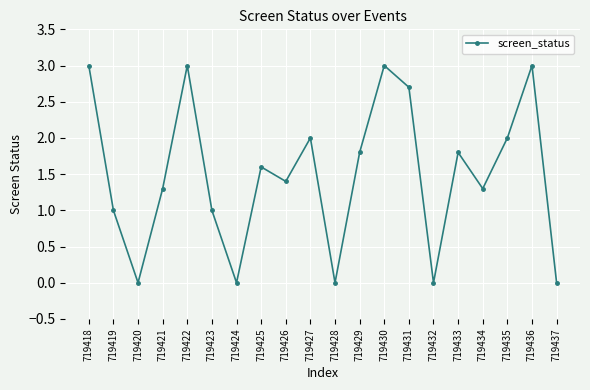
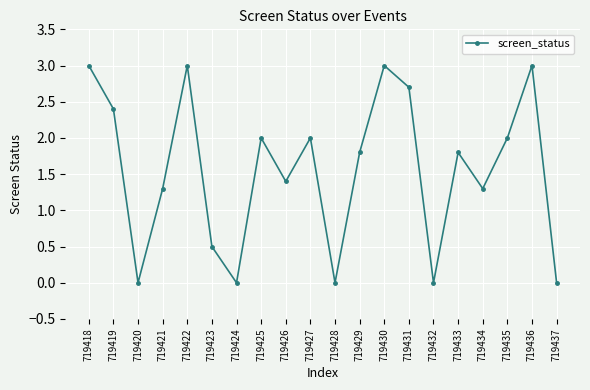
  {
    "719418": 3.0,
-   "719419": 1.0,
+   "719419": 2.4,
    "719420": 0.0,
    "719421": 1.3,
    "719422": 3.0,
-   "719423": 1.0,
+   "719423": 0.5,
    "719424": 0.0,
-   "719425": 1.6,
+   "719425": 2.0,
    "719426": 1.4,
    "719427": 2.0,
    "719428": 0.0,
    "719429": 1.8,
    "719430": 3.0,
    "719431": 2.7,
    "719432": 0.0,
    "719433": 1.8,
    "719434": 1.3,
    "719435": 2.0,
    "719436": 3.0,
    "719437": 0.0
  }
